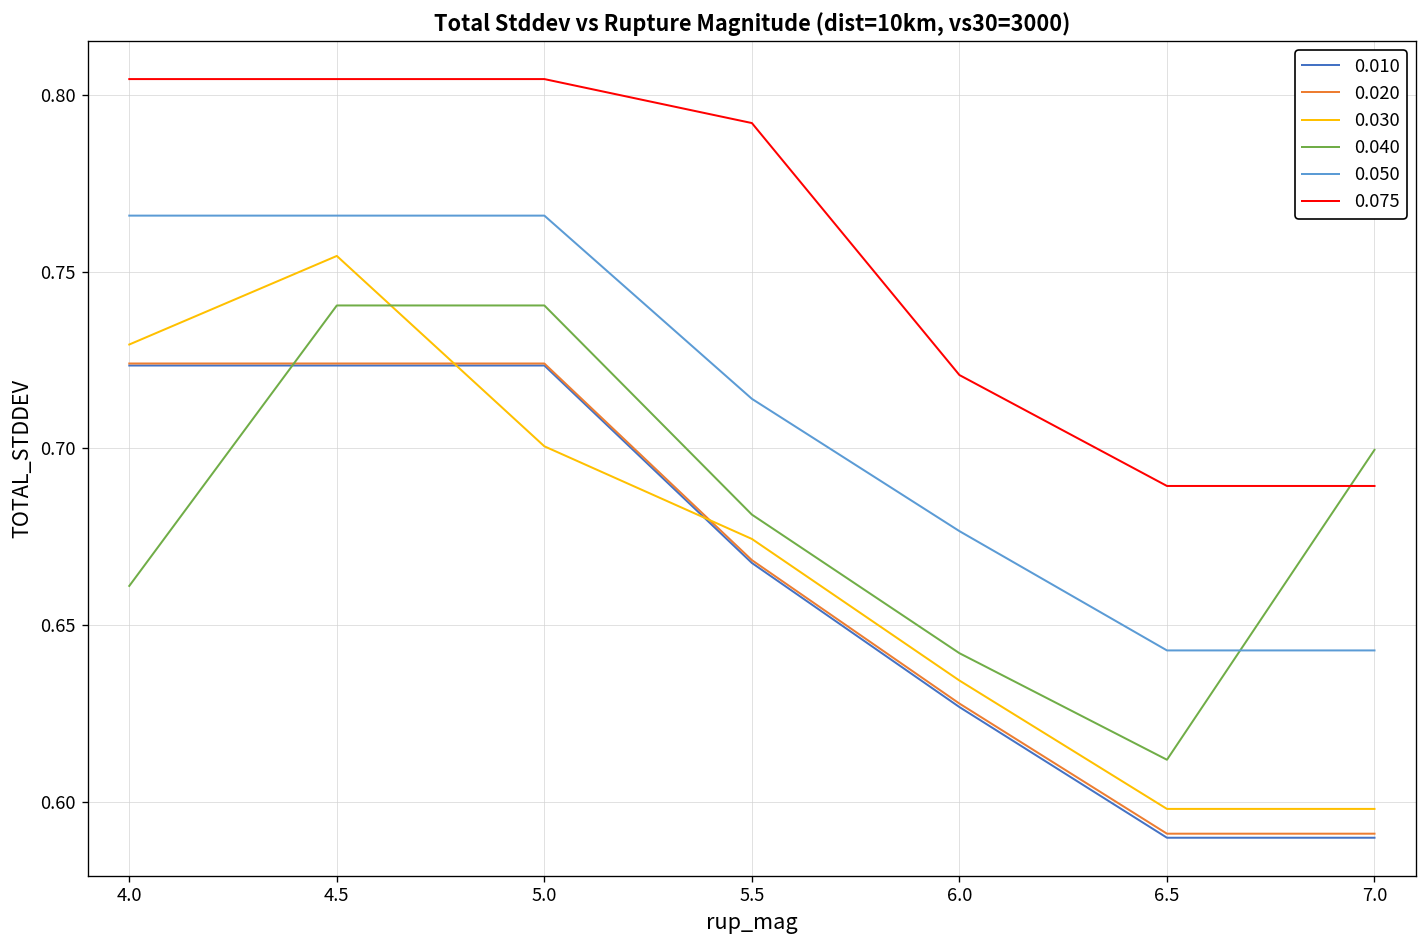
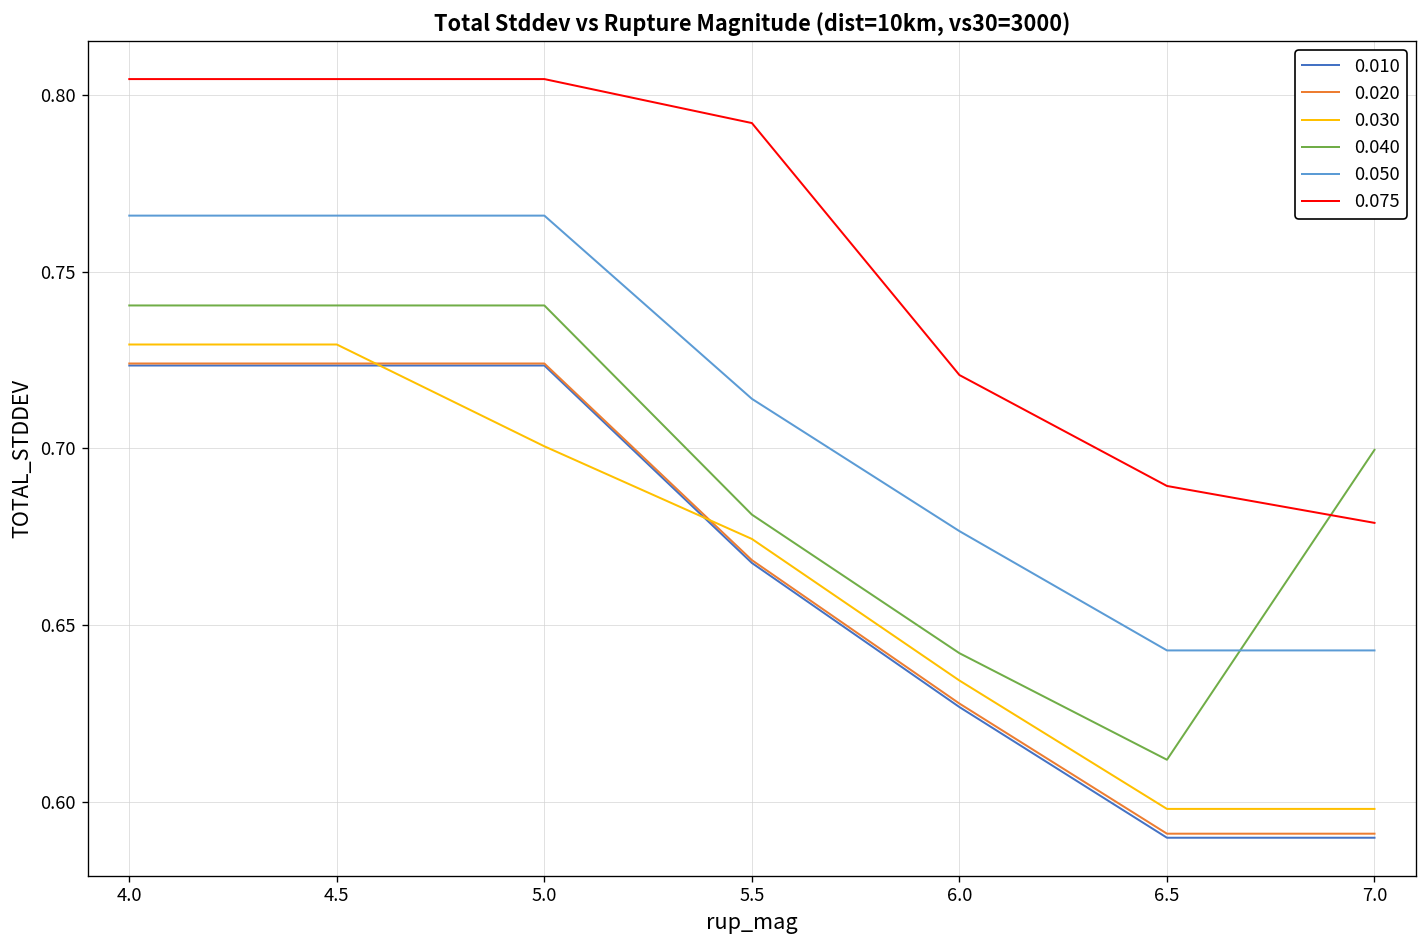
  {
    "0.020": {
      "6.0": 0.628,
      "6.5": 0.591,
      "7.0": 0.591
    },
    "0.030": {
      "4.0": 0.729,
-     "4.5": 0.754,
+     "4.5": 0.729,
      "5.0": 0.701,
      "5.5": 0.674,
      "6.0": 0.634,
      "6.5": 0.598,
      "7.0": 0.598
    },
    "0.040": {
-     "4.0": 0.661,
+     "4.0": 0.740,
      "4.5": 0.740,
      "5.0": 0.740,
      "5.5": 0.681,
      "6.0": 0.642,
      "6.5": 0.612,
      "7.0": 0.700
    },
    "0.075": {
      "4.0": 0.805,
      "4.5": 0.805,
      "5.0": 0.805,
      "5.5": 0.792,
      "6.0": 0.721,
      "6.5": 0.689,
-     "7.0": 0.689
+     "7.0": 0.679
    }
  }
